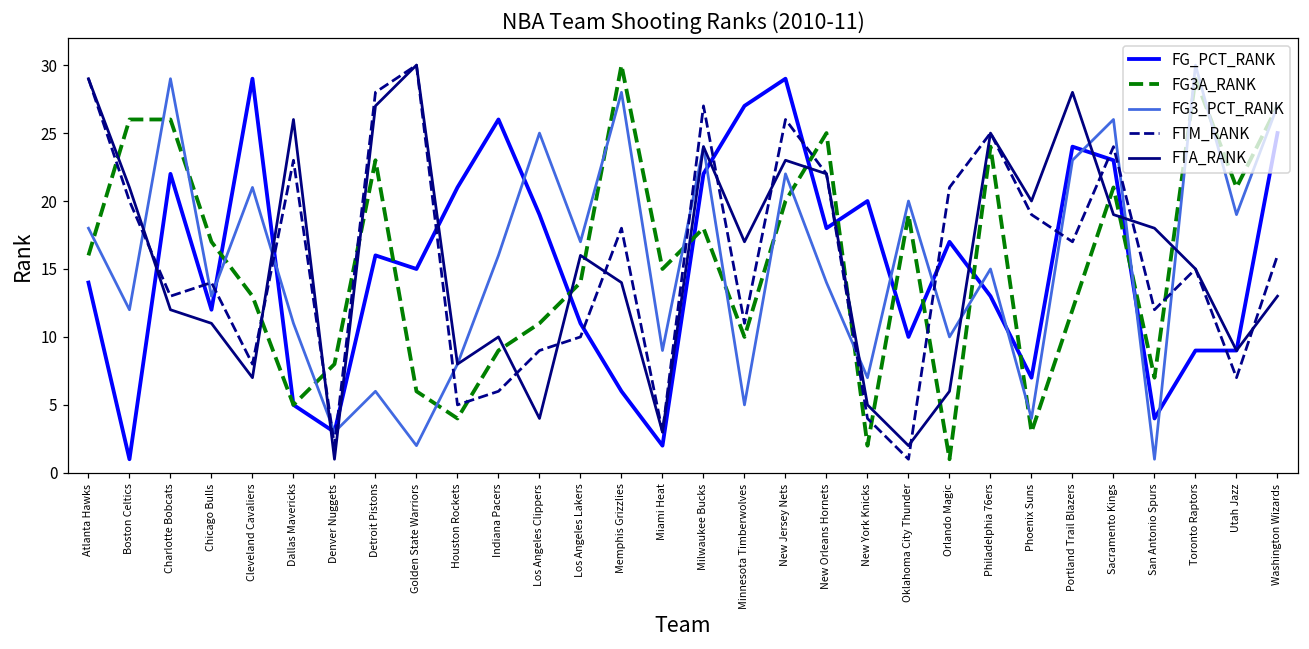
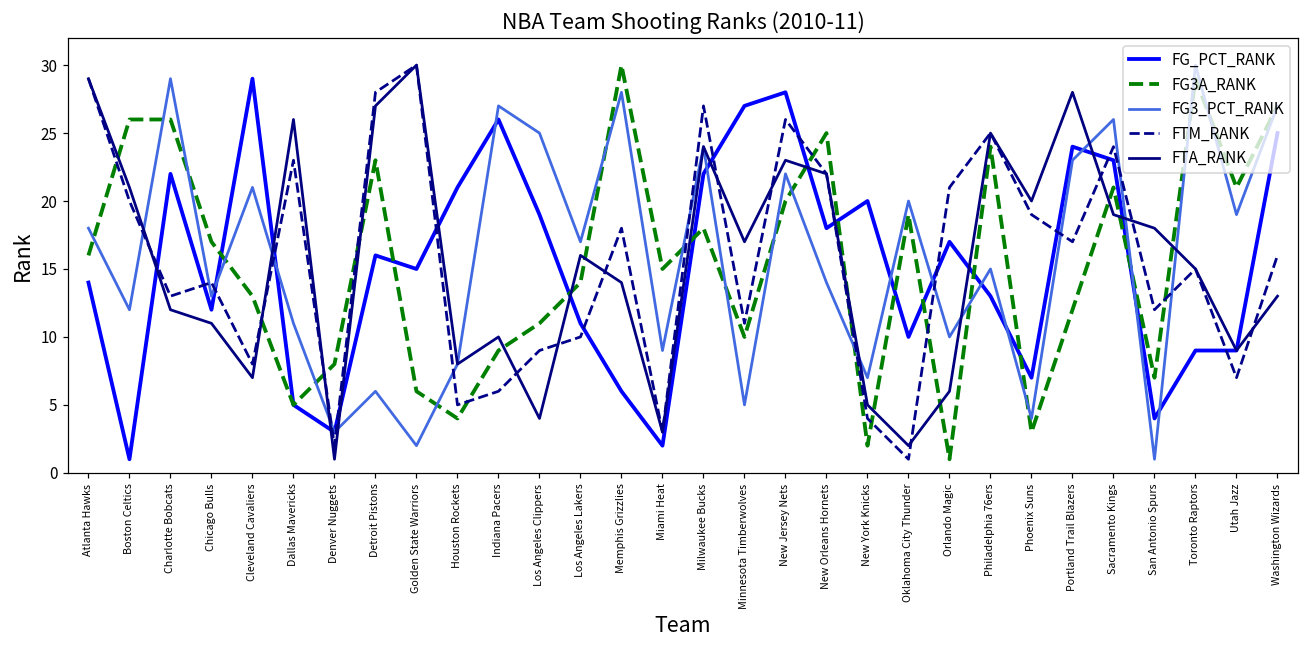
  {
    "FG_PCT_RANK": {
      "Atlanta Hawks": 14,
      "Boston Celtics": 1,
      "Charlotte Bobcats": 22,
      "Chicago Bulls": 12,
      "Cleveland Cavaliers": 29,
      "Detroit Pistons": 16,
      "Golden State Warriors": 15,
      "Houston Rockets": 21,
      "Indiana Pacers": 26,
      "Los Angeles Clippers": 19,
      "Los Angeles Lakers": 11,
      "Memphis Grizzlies": 6,
      "Miami Heat": 2,
      "Milwaukee Bucks": 22,
      "Minnesota Timberwolves": 27,
-     "New Jersey Nets": 29,
+     "New Jersey Nets": 28,
      "New Orleans Hornets": 18,
      "New York Knicks": 20,
      "Oklahoma City Thunder": 10,
      "Orlando Magic": 17,
      "Philadelphia 76ers": 13,
      "Phoenix Suns": 7,
      "Portland Trail Blazers": 24,
      "Sacramento Kings": 23,
      "San Antonio Spurs": 4,
      "Toronto Raptors": 9
    },
    "FG3A_RANK": {
      "Atlanta Hawks": 16,
      "Boston Celtics": 26,
      "Charlotte Bobcats": 26,
      "Chicago Bulls": 17,
      "Cleveland Cavaliers": 13,
      "Denver Nuggets": 8,
      "Detroit Pistons": 23,
      "Golden State Warriors": 6,
      "Houston Rockets": 4,
      "Indiana Pacers": 9,
      "Los Angeles Clippers": 11,
      "Los Angeles Lakers": 14,
      "Memphis Grizzlies": 30,
      "Miami Heat": 15,
      "Milwaukee Bucks": 18,
      "Minnesota Timberwolves": 10,
      "New Jersey Nets": 20,
      "New Orleans Hornets": 25,
      "New York Knicks": 2,
      "Oklahoma City Thunder": 19,
      "Orlando Magic": 1,
      "Philadelphia 76ers": 24,
      "Phoenix Suns": 3,
      "Portland Trail Blazers": 12,
      "Sacramento Kings": 21,
      "San Antonio Spurs": 7,
      "Utah Jazz": 21
    },
    "FG3_PCT_RANK": {
      "Atlanta Hawks": 18,
      "Boston Celtics": 12,
      "Charlotte Bobcats": 29,
      "Chicago Bulls": 13,
      "Cleveland Cavaliers": 21,
      "Dallas Mavericks": 11,
      "Detroit Pistons": 6,
      "Golden State Warriors": 2,
-     "Indiana Pacers": 16,
+     "Indiana Pacers": 27,
      "Los Angeles Clippers": 25,
      "Los Angeles Lakers": 17,
      "Memphis Grizzlies": 28,
      "Miami Heat": 9,
      "Minnesota Timberwolves": 5,
      "New Jersey Nets": 22,
      "New Orleans Hornets": 14,
      "New York Knicks": 7,
      "Oklahoma City Thunder": 20,
      "Orlando Magic": 10,
      "Philadelphia 76ers": 15,
      "Phoenix Suns": 4,
      "Portland Trail Blazers": 23,
      "Sacramento Kings": 26,
      "San Antonio Spurs": 1,
      "Utah Jazz": 19
    }
  }
